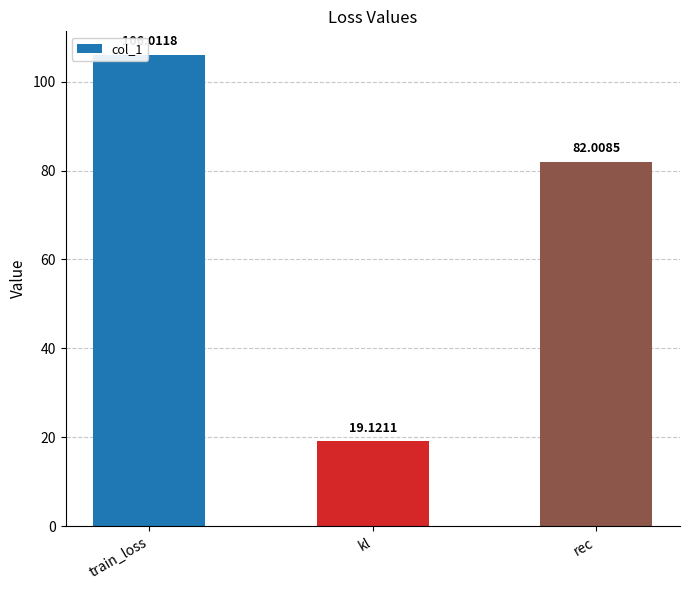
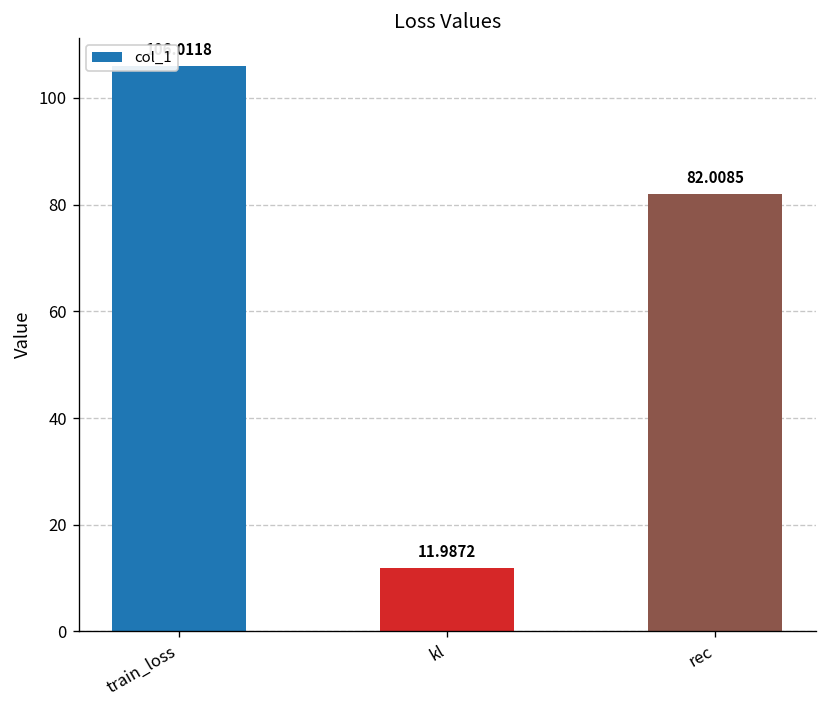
  {
-   "kl": 19.1211,
+   "kl": 11.9872,
    "rec": 82.0085
  }
